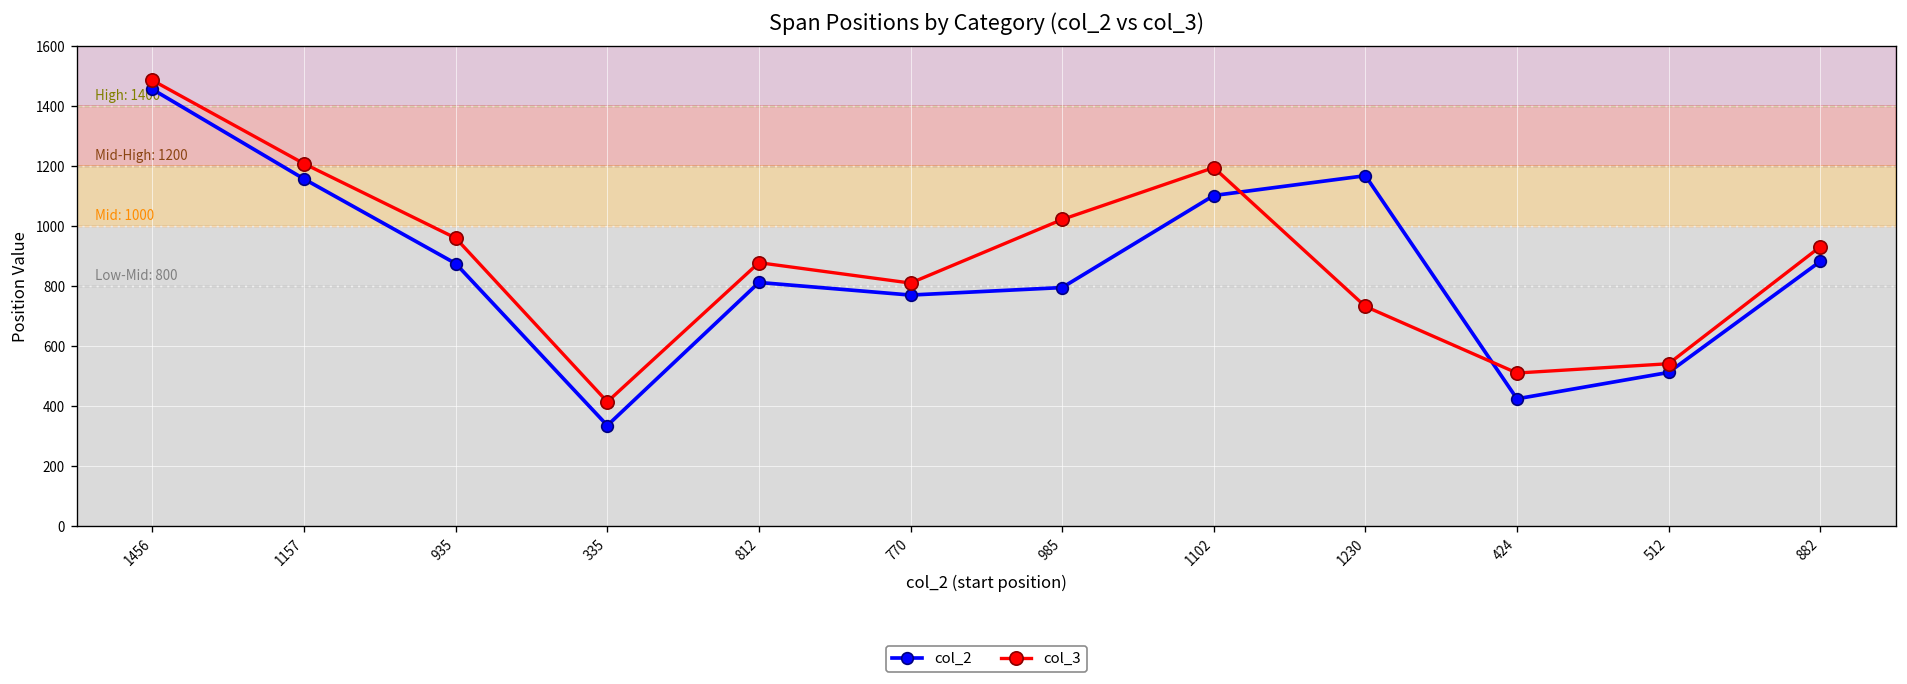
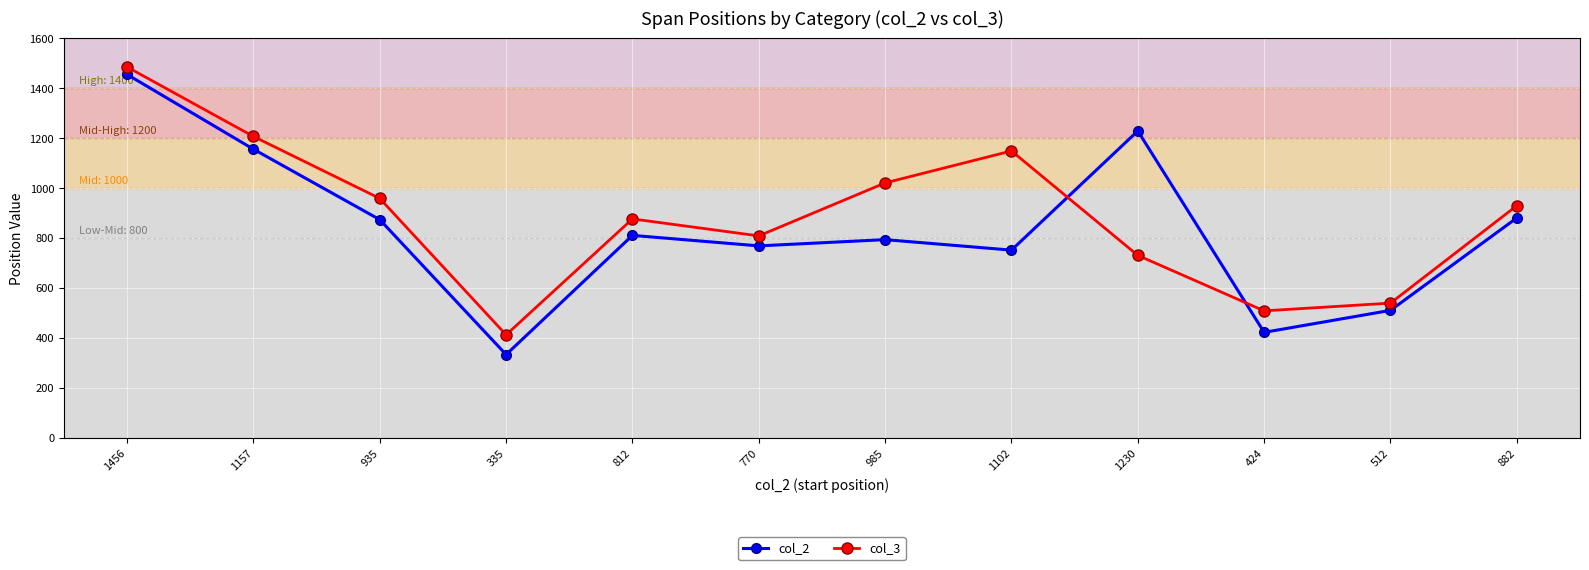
  {
    "col_2": {
      "1157": 1160,
      "935": 880,
      "335": 340,
      "812": 810,
      "770": 770,
      "985": 800,
-     "1102": 1100,
-     "1230": 1170,
+     "1102": 750,
+     "1230": 1230,
      "424": 420,
      "512": 510,
      "882": 880
    },
    "col_3": {
      "1456": 1490,
      "1157": 1210,
      "935": 960,
      "335": 410,
      "812": 880,
      "770": 810,
      "985": 1020,
-     "1102": 1200,
+     "1102": 1150,
      "1230": 730,
      "424": 510,
      "512": 540,
      "882": 930
    }
  }
